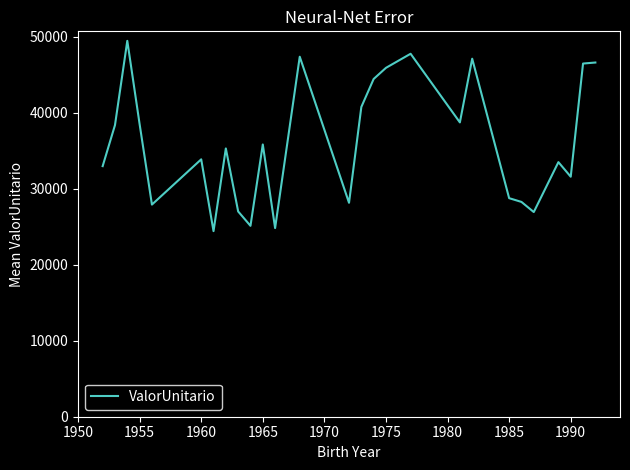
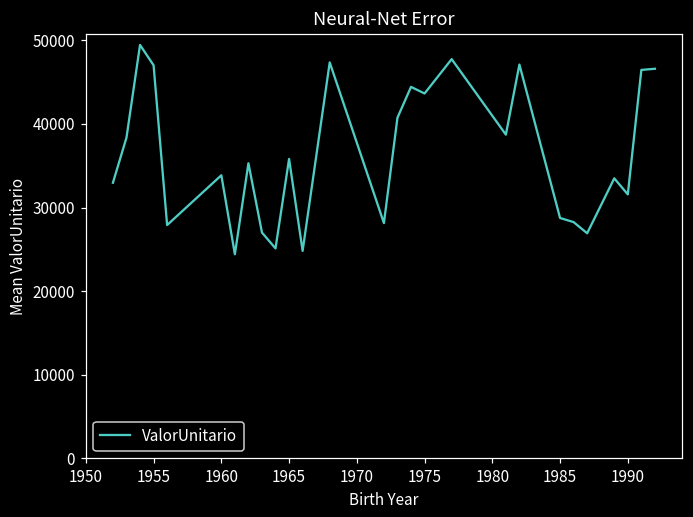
  {
-   "1955": 38000,
+   "1955": 47000,
    "1960": 34000,
    "1965": 36000,
-   "1975": 46000,
+   "1975": 44000,
    "1985": 29000,
    "1990": 32000
  }
